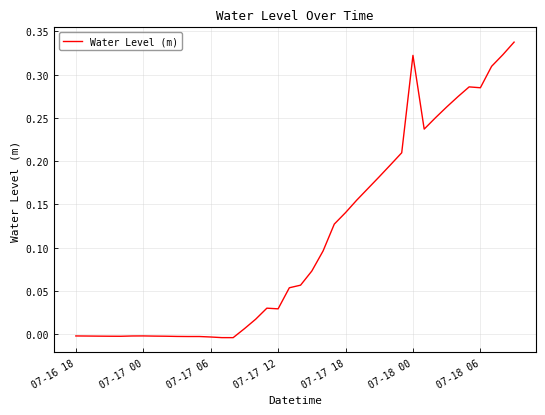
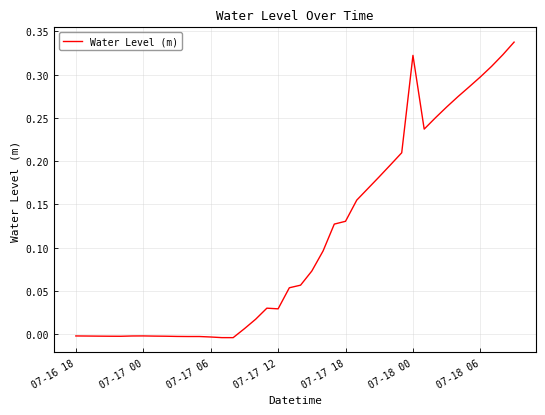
  {
    "07-16 18": 0.00,
    "07-17 00": 0.00,
    "07-17 06": 0.00,
    "07-17 12": 0.03,
-   "07-17 18": 0.14,
+   "07-17 18": 0.13,
    "07-18 00": 0.32,
-   "07-18 06": 0.28
+   "07-18 06": 0.30
  }
